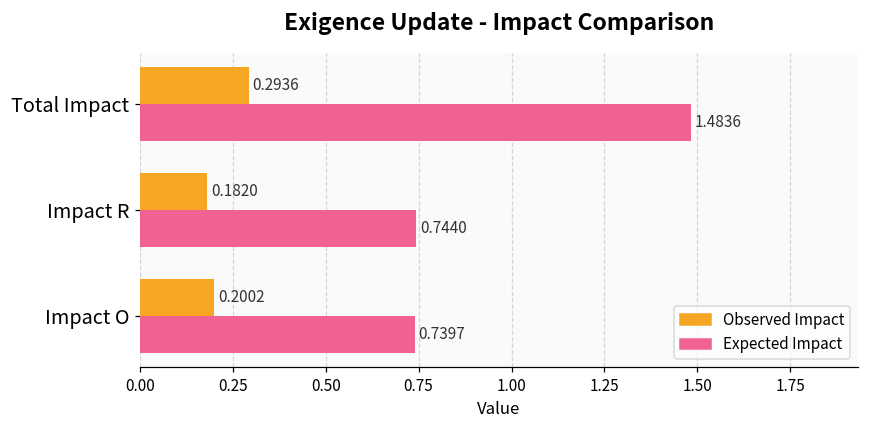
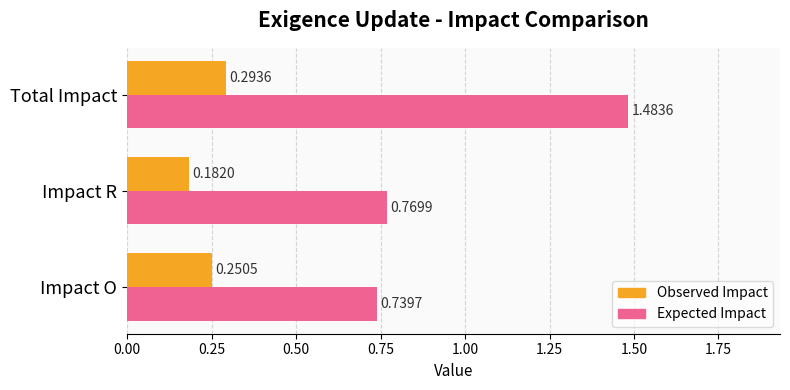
  {
    "Observed Impact": {
      "Total Impact": 0.2936,
      "Impact R": 0.1820,
-     "Impact O": 0.2002
+     "Impact O": 0.2505
    },
    "Expected Impact": {
      "Total Impact": 1.4836,
-     "Impact R": 0.7440,
+     "Impact R": 0.7699,
      "Impact O": 0.7397
    }
  }
